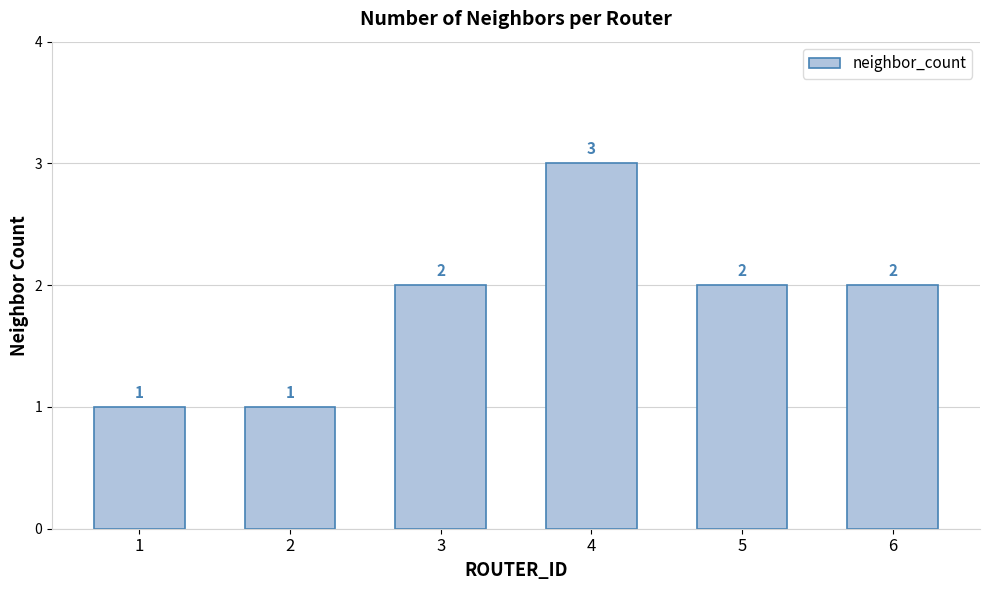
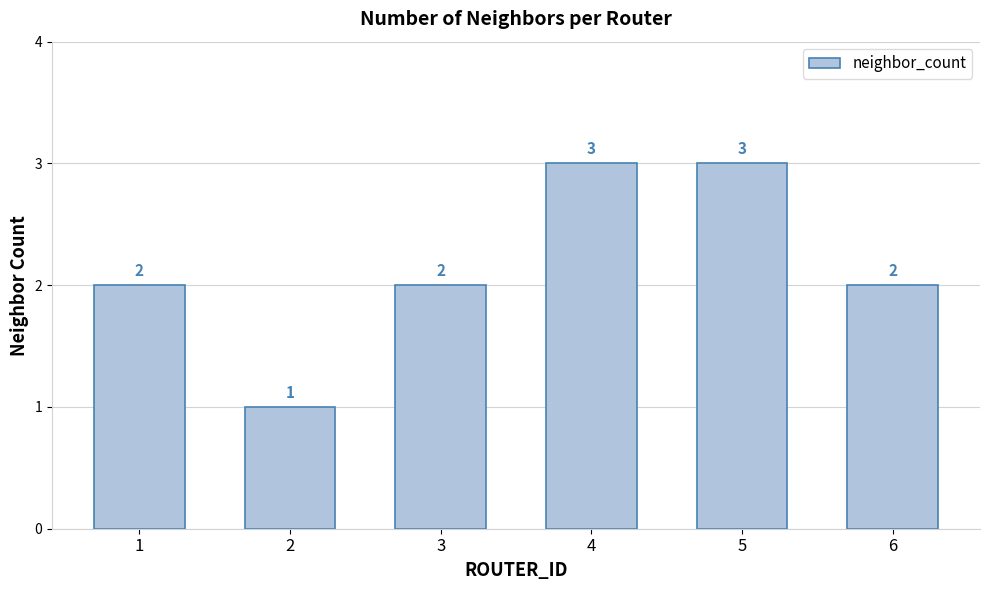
  {
-   "1": 1,
+   "1": 2,
    "2": 1,
    "3": 2,
    "4": 3,
-   "5": 2,
+   "5": 3,
    "6": 2
  }
